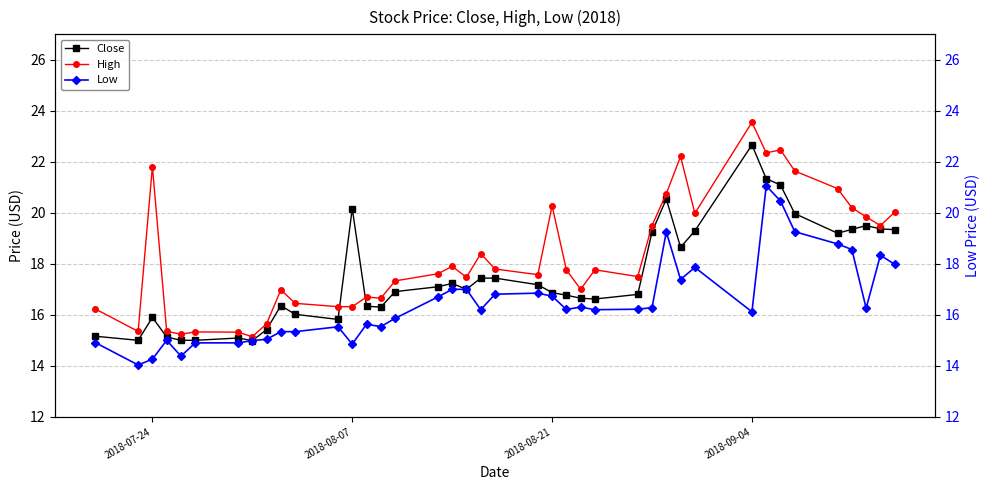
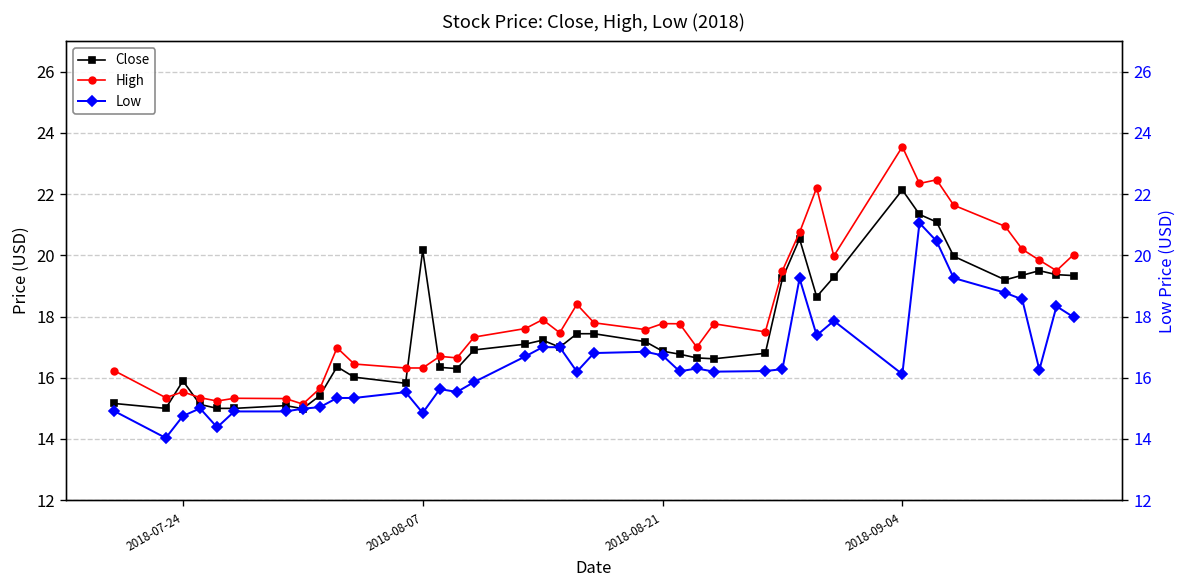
  {
    "Close": {
      "2018-07-24": 15.9,
      "2018-08-07": 20.2,
      "2018-08-21": 16.9,
-     "2018-09-04": 22.7
+     "2018-09-04": 22.1
    },
    "High": {
-     "2018-07-24": 21.8,
+     "2018-07-24": 15.5,
      "2018-08-07": 16.3,
-     "2018-08-21": 20.3,
+     "2018-08-21": 17.8,
      "2018-09-04": 23.5
    },
    "Low": {
-     "2018-07-24": 14.3,
+     "2018-07-24": 14.8,
      "2018-08-07": 14.9,
      "2018-08-21": 16.7,
      "2018-09-04": 16.1
    }
  }
